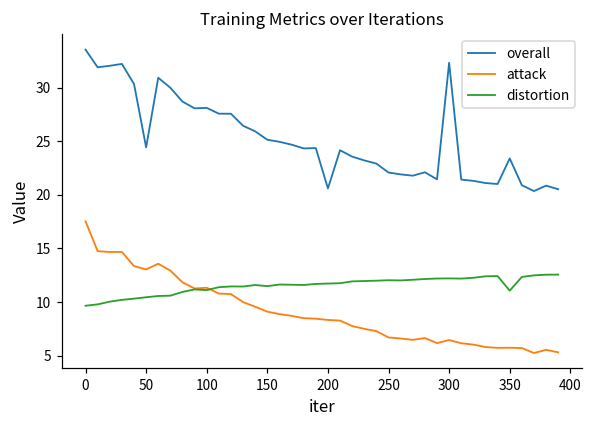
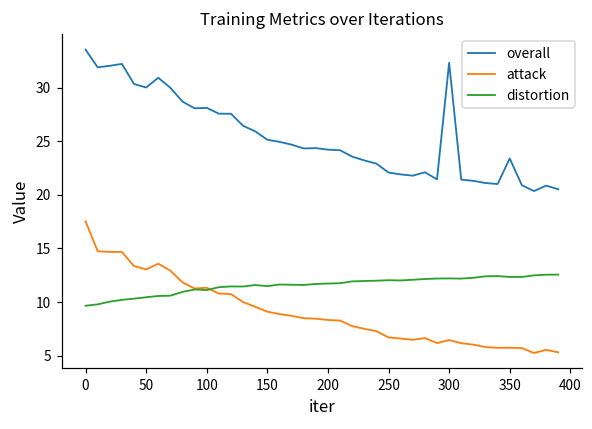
  {
    "overall": {
      "0": 34,
-     "50": 24,
+     "50": 30,
      "100": 28,
      "150": 25,
-     "200": 21,
+     "200": 24,
      "250": 22,
      "300": 32,
      "350": 23
    },
    "attack": {
      "0": 18,
      "50": 13,
      "150": 9,
      "200": 8,
      "250": 7,
      "300": 6,
      "350": 6
    },
    "distortion": {
      "0": 10,
      "50": 10,
      "150": 11,
      "200": 12,
      "250": 12,
      "300": 12,
-     "350": 11
+     "350": 12
    }
  }
